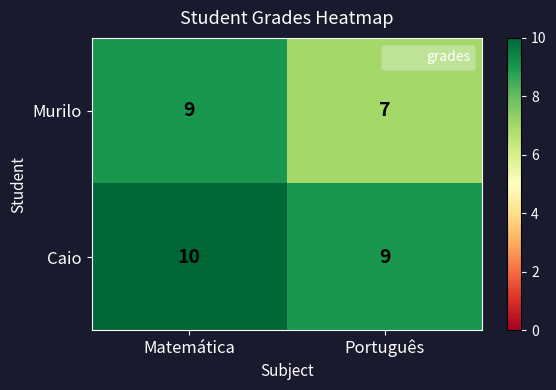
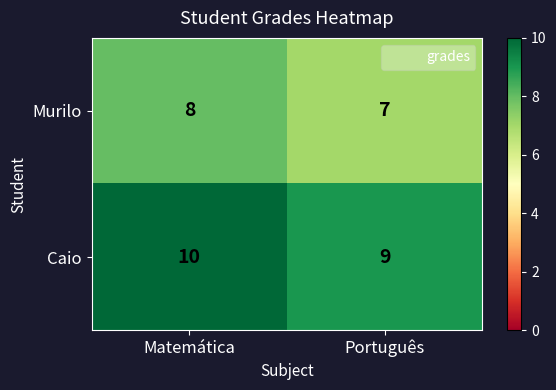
  {
    "Murilo": {
-     "Matemática": 9,
+     "Matemática": 8,
      "Português": 7
    },
    "Caio": {
      "Matemática": 10,
      "Português": 9
    }
  }
